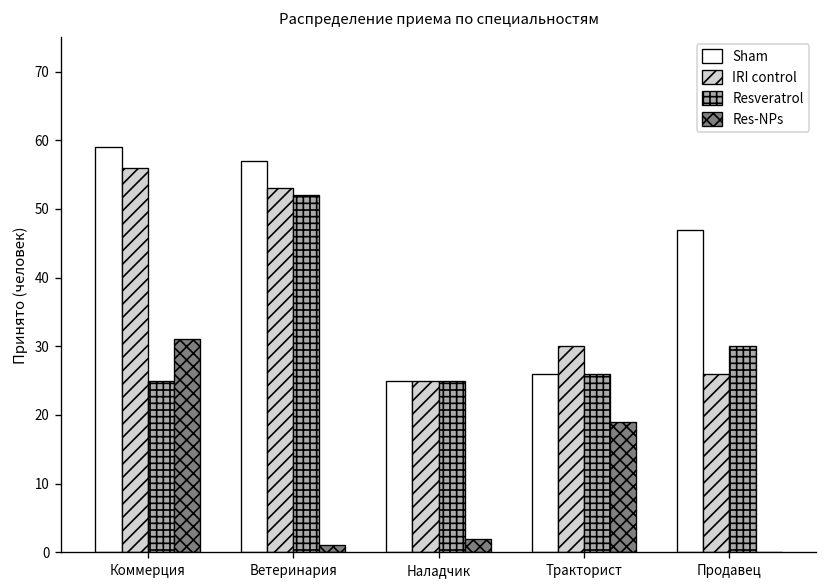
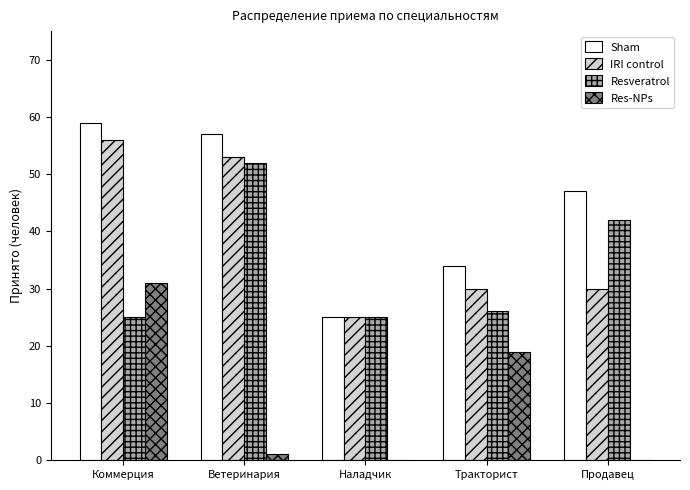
  {
    "Sham": {
      "Коммерция": 59,
      "Ветеринария": 57,
      "Наладчик": 25,
-     "Тракторист": 26,
+     "Тракторист": 34,
      "Продавец": 47
    },
    "IRI control": {
      "Коммерция": 56,
      "Ветеринария": 53,
      "Наладчик": 25,
      "Тракторист": 30,
-     "Продавец": 26
+     "Продавец": 30
    },
    "Resveratrol": {
      "Коммерция": 25,
      "Ветеринария": 52,
      "Наладчик": 25,
      "Тракторист": 26,
-     "Продавец": 30
+     "Продавец": 42
    },
    "Res-NPs": {
      "Коммерция": 31,
      "Ветеринария": 1,
-     "Наладчик": 2,
+     "Наладчик": 0,
      "Тракторист": 19,
      "Продавец": 0
    }
  }
